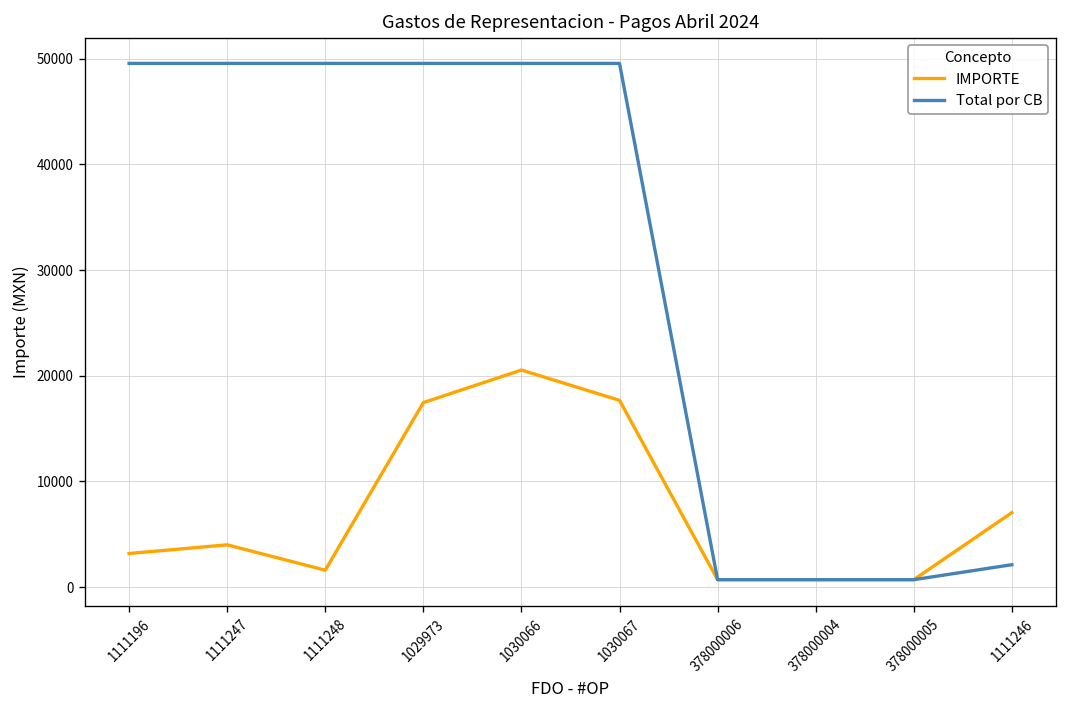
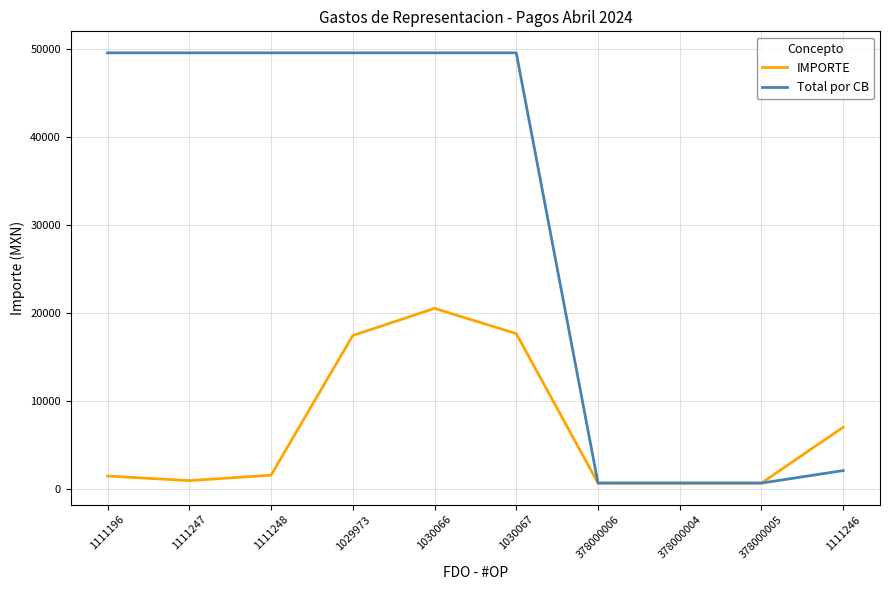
  {
    "IMPORTE": {
-     "1111196": 3000,
-     "1111247": 4000,
+     "1111196": 2000,
+     "1111247": 1000,
      "1111248": 2000,
      "1029973": 17000,
      "1030066": 21000,
      "1030067": 18000,
      "1111246": 7000
    },
    "Total por CB": {
      "1111196": 50000,
      "1111247": 50000,
      "1111248": 50000,
      "1029973": 50000,
      "1030066": 50000,
      "1030067": 50000,
      "1111246": 2000
    }
  }
